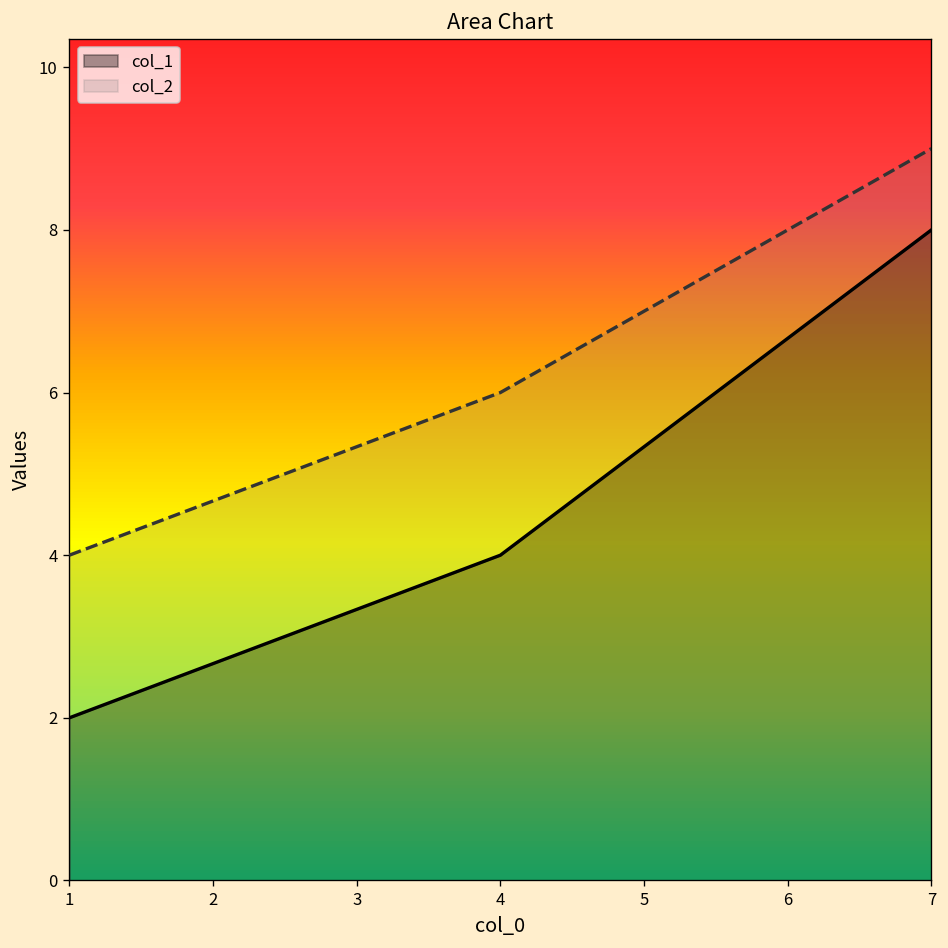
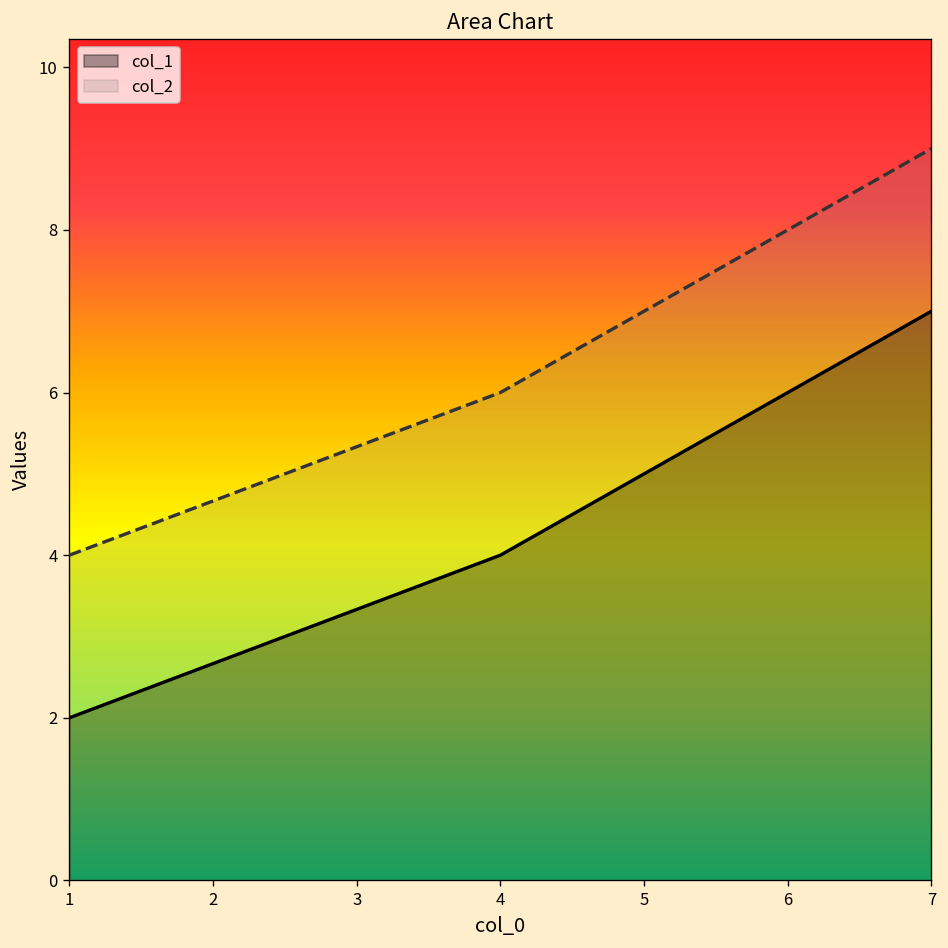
  {
    "col_1": {
      "1": 2,
      "4": 4,
-     "7": 8
+     "7": 7
    },
    "col_2": {
      "1": 4,
      "4": 6,
      "7": 9
    }
  }
